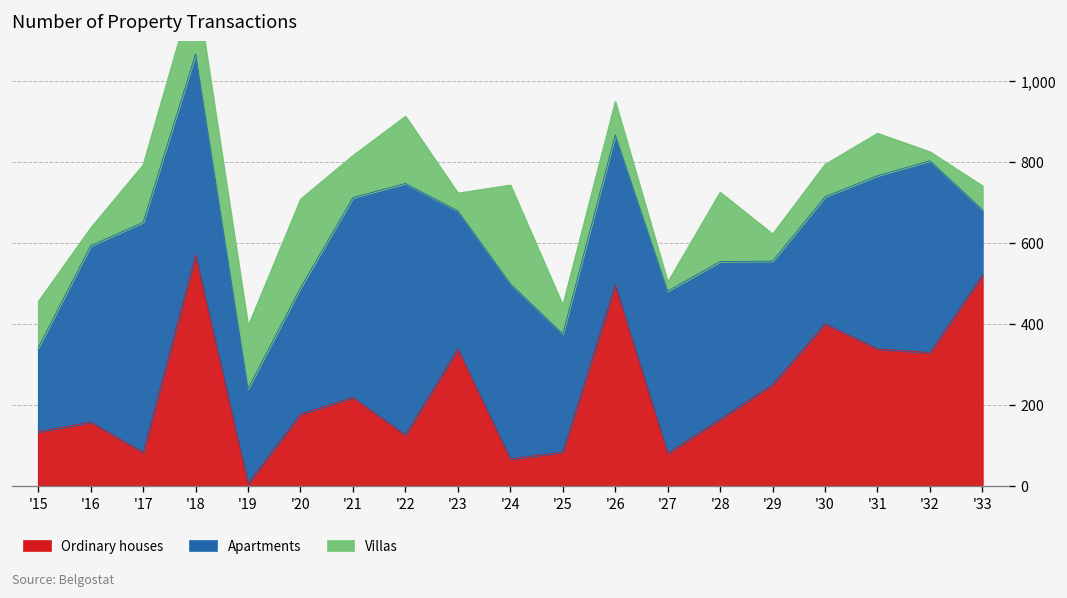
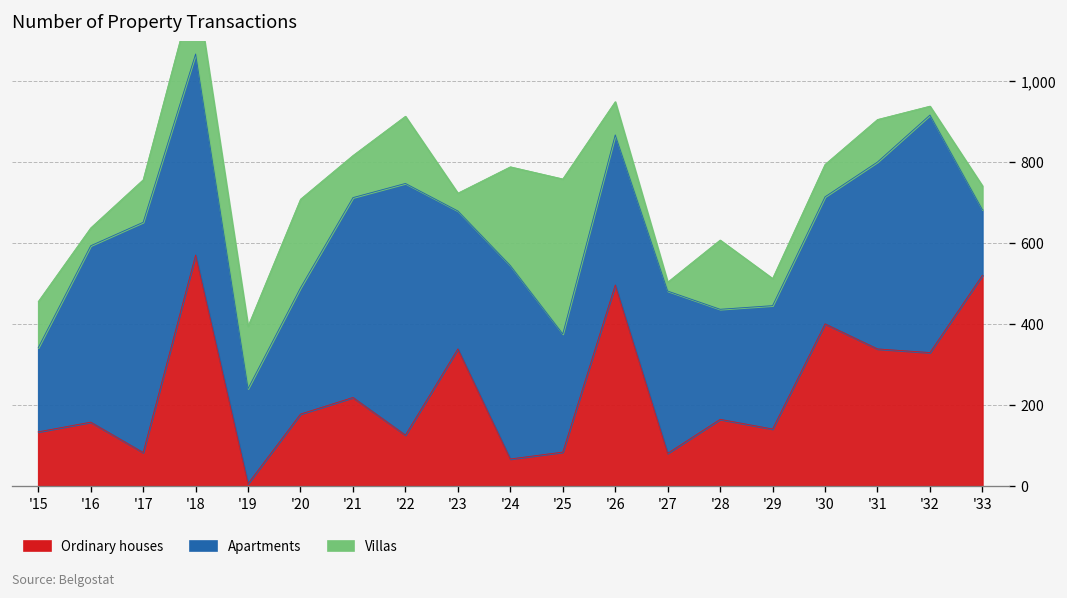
  {
    "Ordinary houses": {
      "'15": 130,
      "'16": 160,
      "'17": 80,
      "'18": 570,
      "'19": 10,
      "'20": 180,
      "'21": 220,
      "'22": 130,
      "'23": 340,
      "'24": 70,
      "'25": 80,
      "'26": 500,
      "'27": 80,
      "'28": 160,
-     "'29": 250,
+     "'29": 140,
      "'30": 400,
      "'31": 340,
      "'32": 330,
      "'33": 520
    },
    "Apartments": {
      "'15": 210,
      "'16": 440,
      "'17": 570,
      "'18": 500,
      "'19": 240,
      "'20": 310,
      "'21": 490,
      "'22": 620,
      "'23": 340,
-     "'24": 430,
+     "'24": 480,
      "'25": 290,
      "'26": 370,
      "'27": 400,
-     "'28": 390,
+     "'28": 270,
      "'29": 310,
      "'30": 310,
-     "'31": 430,
-     "'32": 470,
+     "'31": 460,
+     "'32": 590,
      "'33": 160
    },
    "Villas": {
      "'15": 110,
      "'16": 40,
-     "'17": 140,
+     "'17": 110,
      "'19": 150,
      "'20": 220,
      "'21": 100,
      "'22": 170,
      "'23": 40,
      "'24": 240,
-     "'25": 70,
+     "'25": 380,
      "'26": 80,
      "'27": 20,
      "'28": 170,
      "'29": 70,
      "'30": 80,
      "'31": 110,
      "'32": 20,
      "'33": 60
    }
  }
